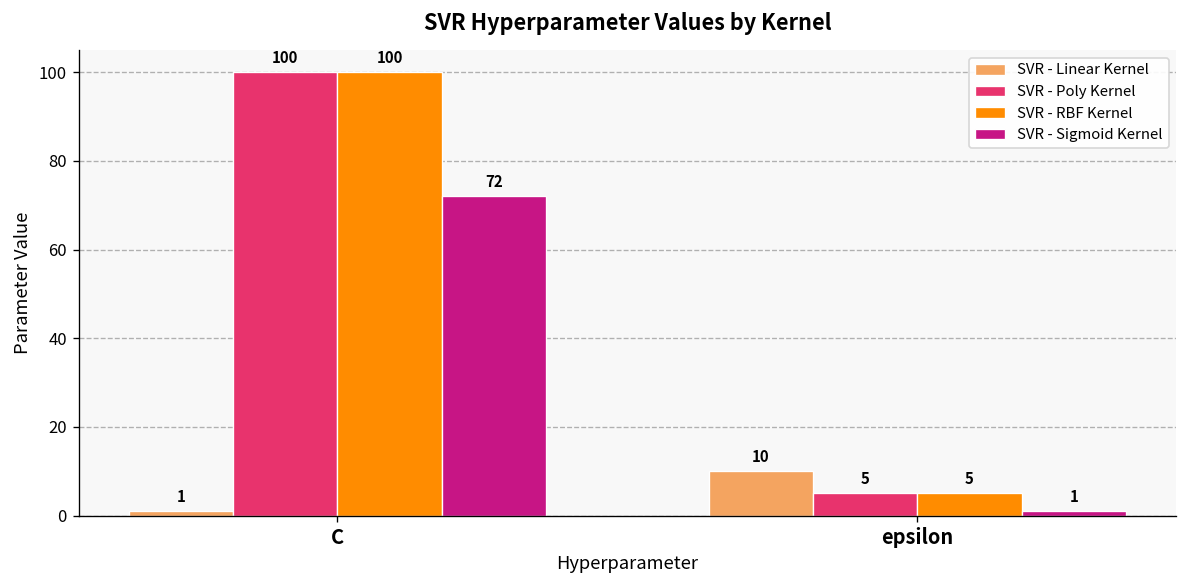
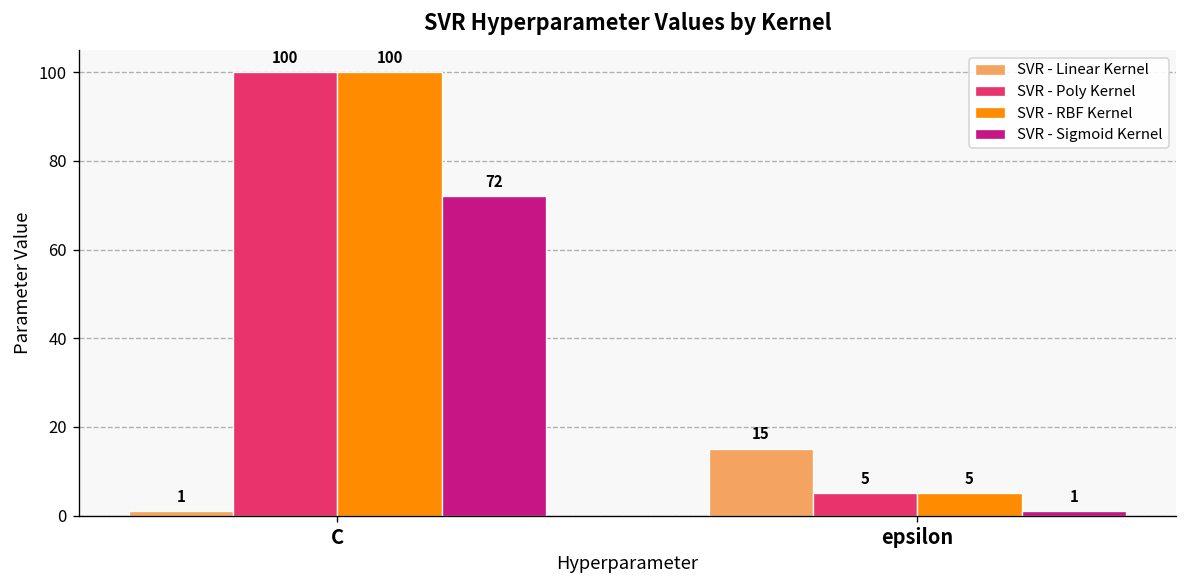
  {
    "SVR - Linear Kernel": {
      "C": 1,
-     "epsilon": 10
+     "epsilon": 15
    },
    "SVR - RBF Kernel": {
      "C": 100,
      "epsilon": 5
    }
  }
